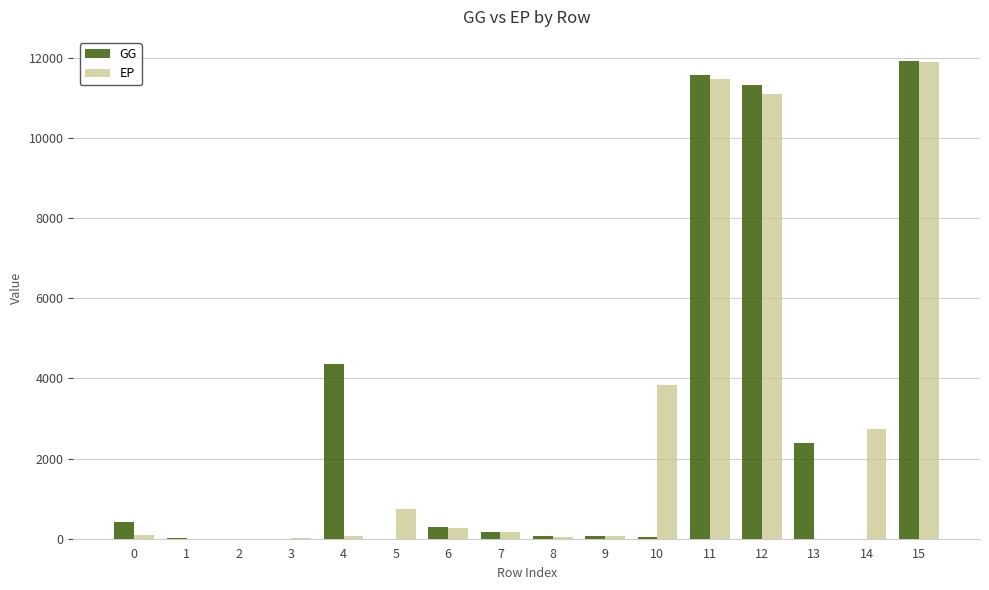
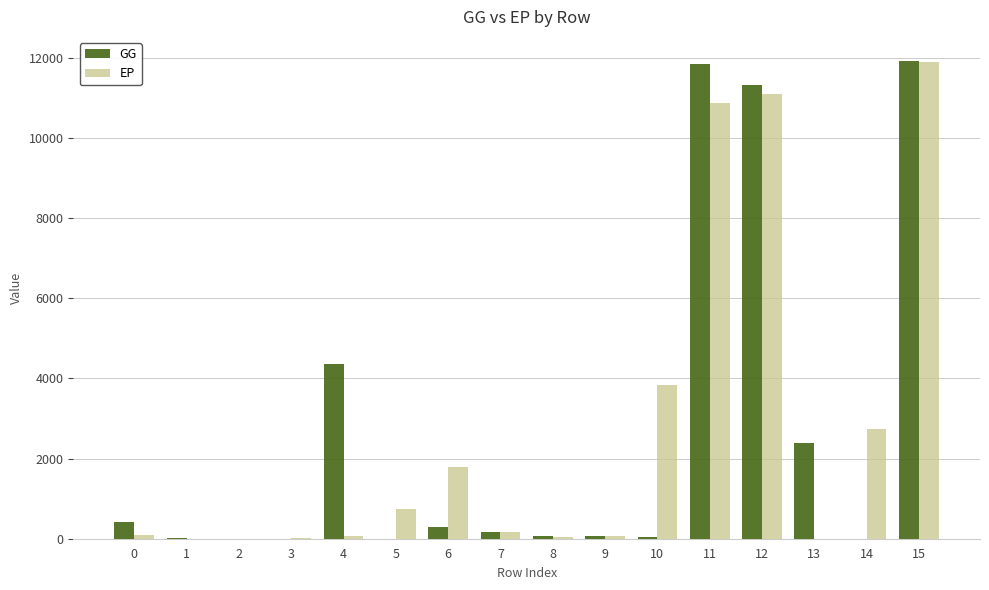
  {
    "GG": {
      "0": 400,
      "3": 0,
      "4": 4300,
      "5": 0,
      "6": 300,
      "7": 200,
      "9": 100,
-     "11": 11600,
+     "11": 11800,
      "12": 11300,
      "13": 2400,
      "14": 0,
      "15": 11900
    },
    "EP": {
      "0": 100,
      "1": 0,
      "2": 0,
      "5": 800,
-     "6": 300,
+     "6": 1800,
      "7": 200,
      "9": 100,
      "10": 3800,
-     "11": 11500,
+     "11": 10900,
      "12": 11100,
      "13": 0,
      "14": 2700,
      "15": 11900
    }
  }
